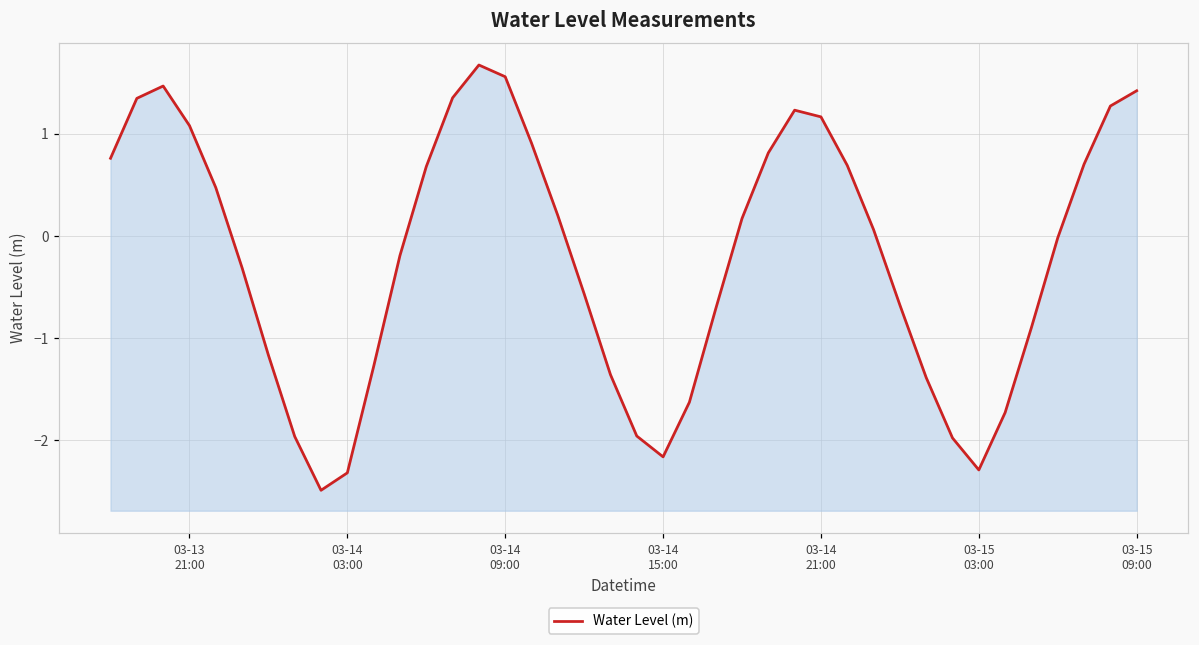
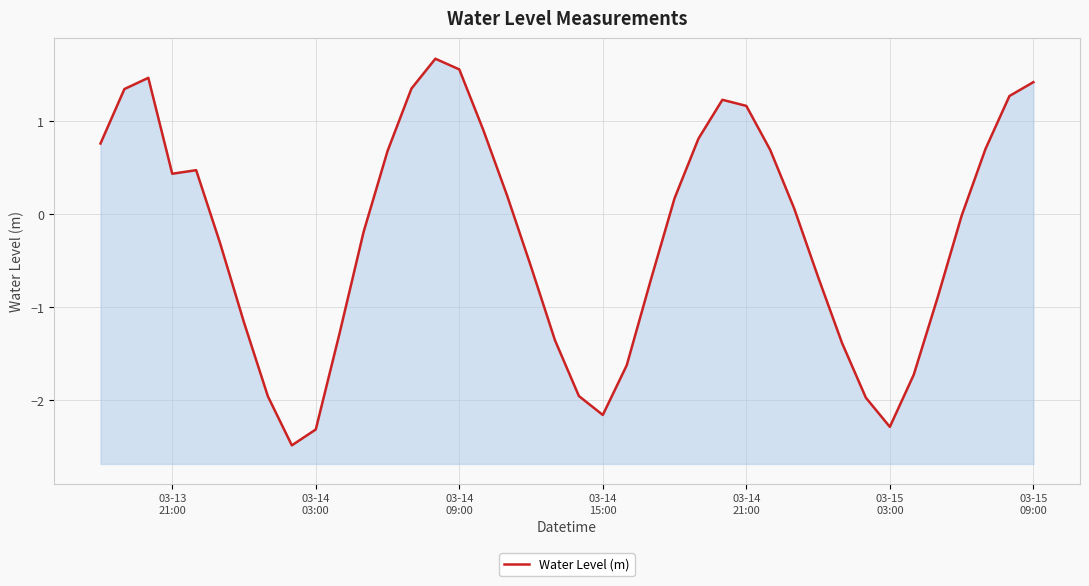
  {
-   "03-13 21:00": 1.1,
+   "03-13 21:00": 0.4,
    "03-14 03:00": -2.3,
    "03-14 09:00": 1.6,
    "03-14 15:00": -2.2,
    "03-14 21:00": 1.2,
    "03-15 03:00": -2.3,
    "03-15 09:00": 1.4
  }
